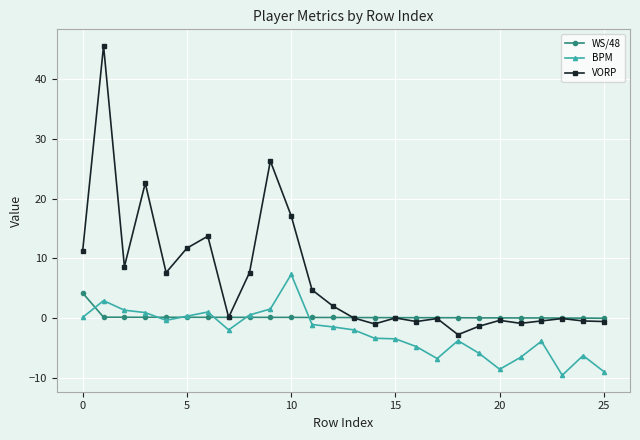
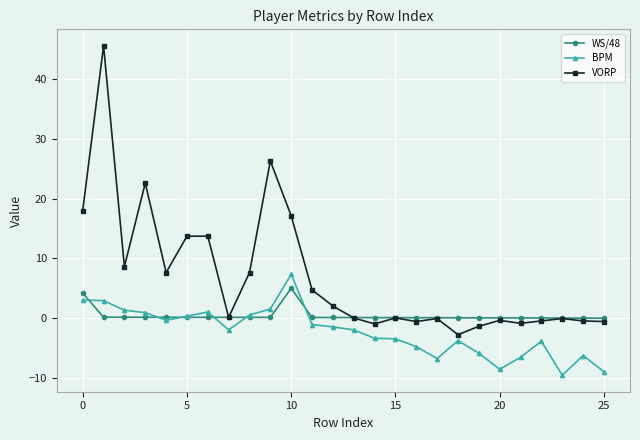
  {
    "WS/48": {
      "0": 4,
-     "10": 0,
+     "10": 5,
      "25": 0
    },
    "BPM": {
-     "0": 0,
+     "0": 3,
      "10": 7,
      "15": -4,
      "20": -9,
      "25": -9
    },
    "VORP": {
-     "0": 11,
-     "5": 12,
+     "0": 18,
+     "5": 14,
      "10": 17,
      "25": -1
    }
  }
